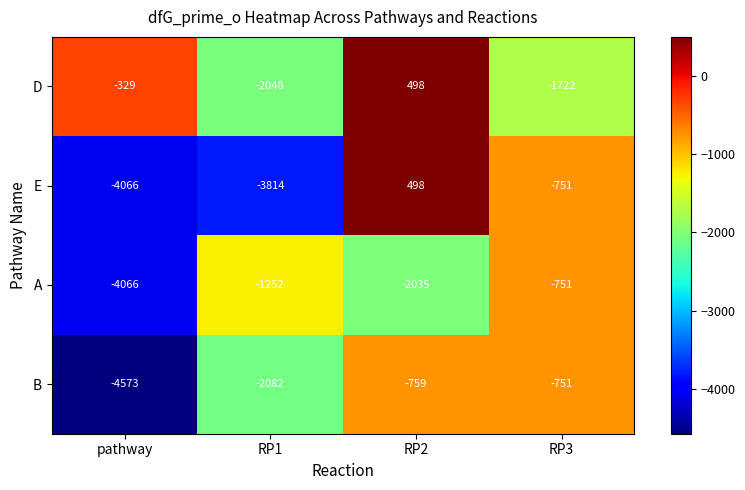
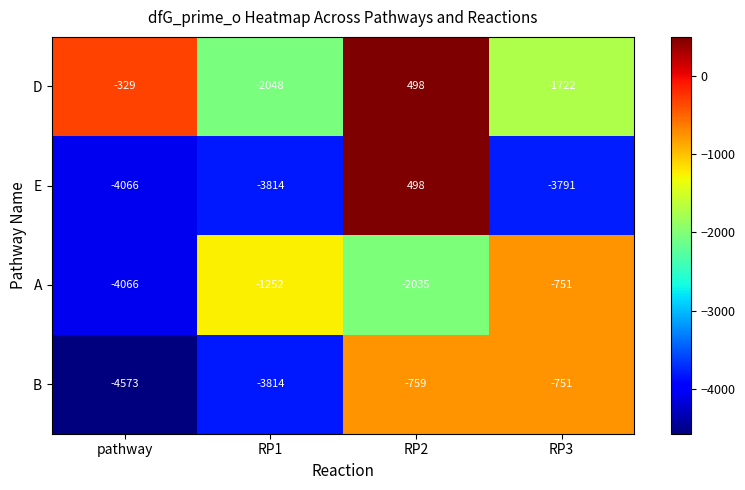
  {
    "D": {
      "pathway": -329,
      "RP1": -2048,
      "RP2": 498,
      "RP3": -1722
    },
    "E": {
      "pathway": -4066,
      "RP1": -3814,
      "RP2": 498,
-     "RP3": -751
+     "RP3": -3791
    },
    "A": {
      "pathway": -4066,
      "RP1": -1252,
      "RP2": -2035,
      "RP3": -751
    },
    "B": {
      "pathway": -4573,
-     "RP1": -2082,
+     "RP1": -3814,
      "RP2": -759,
      "RP3": -751
    }
  }
